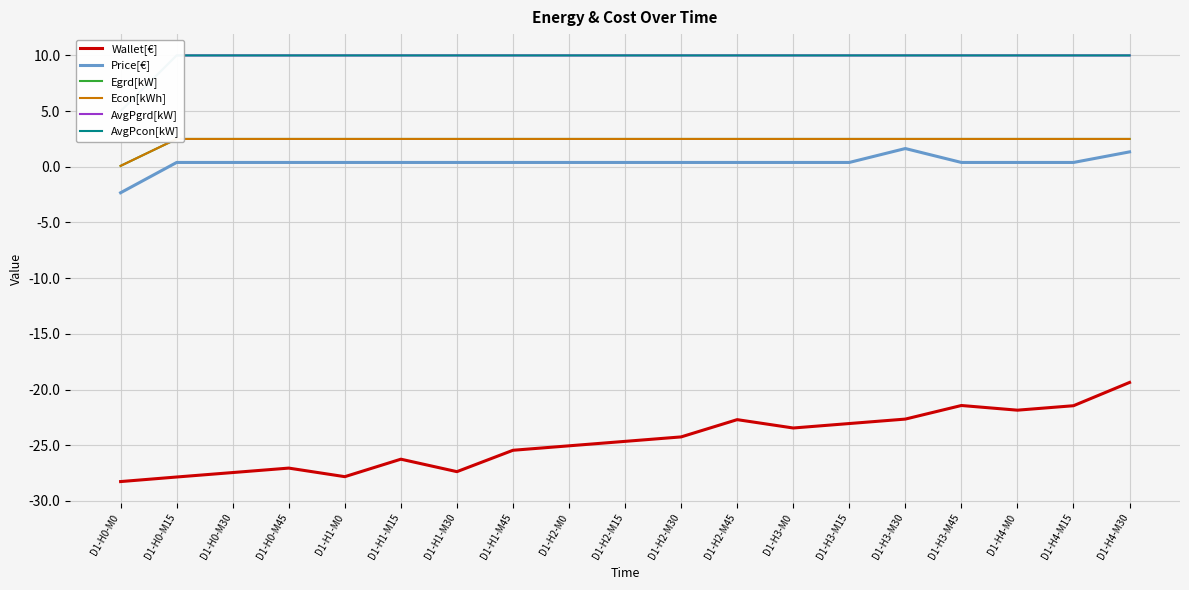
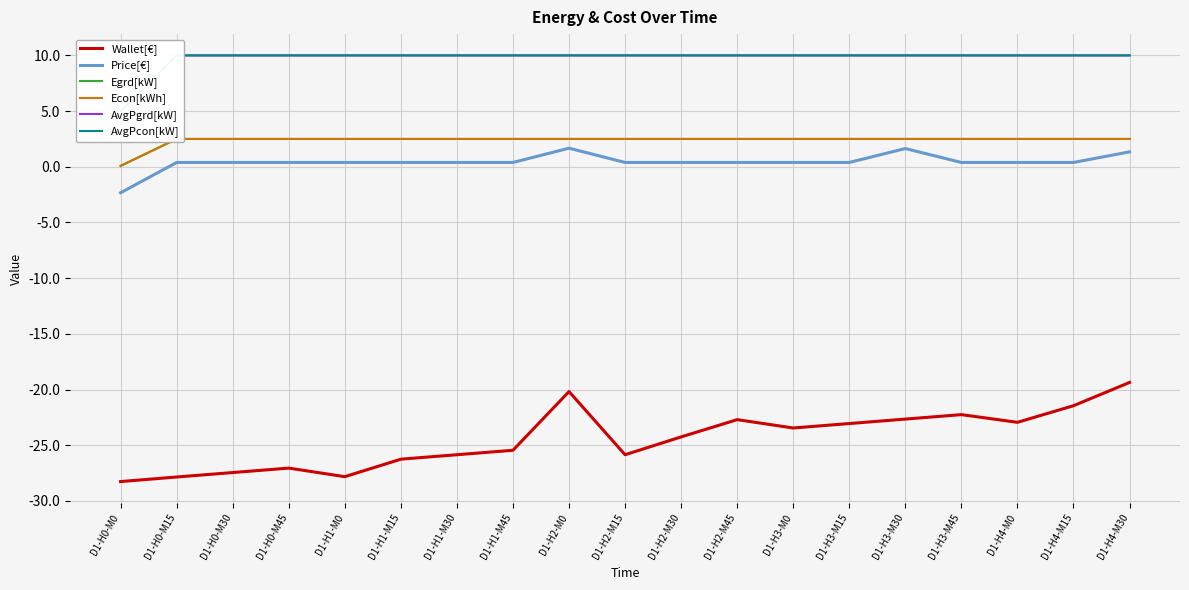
  {
    "Wallet[€]": {
      "D1-H0-M0": -28.3,
      "D1-H0-M15": -27.9,
      "D1-H0-M30": -27.5,
      "D1-H0-M45": -27.1,
      "D1-H1-M0": -27.8,
      "D1-H1-M15": -26.3,
-     "D1-H1-M30": -27.4,
+     "D1-H1-M30": -25.9,
      "D1-H1-M45": -25.5,
-     "D1-H2-M0": -25.1,
-     "D1-H2-M15": -24.7,
+     "D1-H2-M0": -20.2,
+     "D1-H2-M15": -25.9,
      "D1-H2-M30": -24.3,
      "D1-H2-M45": -22.7,
      "D1-H3-M0": -23.5,
      "D1-H3-M15": -23.1,
      "D1-H3-M30": -22.7,
-     "D1-H3-M45": -21.4,
-     "D1-H4-M0": -21.9,
+     "D1-H3-M45": -22.3,
+     "D1-H4-M0": -22.9,
      "D1-H4-M15": -21.5,
      "D1-H4-M30": -19.4
    },
    "Price[€]": {
      "D1-H0-M0": -2.3,
      "D1-H0-M15": 0.4,
      "D1-H0-M30": 0.4,
      "D1-H0-M45": 0.4,
      "D1-H1-M0": 0.4,
      "D1-H1-M15": 0.4,
      "D1-H1-M30": 0.4,
      "D1-H1-M45": 0.4,
-     "D1-H2-M0": 0.4,
+     "D1-H2-M0": 1.7,
      "D1-H2-M15": 0.4,
      "D1-H2-M30": 0.4,
      "D1-H2-M45": 0.4,
      "D1-H3-M0": 0.4,
      "D1-H3-M15": 0.4,
      "D1-H3-M30": 1.6,
      "D1-H3-M45": 0.4,
      "D1-H4-M0": 0.4,
      "D1-H4-M15": 0.4,
      "D1-H4-M30": 1.3
    },
    "Econ[kWh]": {
      "D1-H0-M0": 0.1,
      "D1-H0-M30": 2.5,
      "D1-H0-M45": 2.5,
      "D1-H1-M0": 2.5,
      "D1-H1-M15": 2.5,
      "D1-H1-M30": 2.5,
      "D1-H1-M45": 2.5,
      "D1-H2-M0": 2.5,
      "D1-H2-M15": 2.5,
      "D1-H2-M30": 2.5,
      "D1-H2-M45": 2.5,
      "D1-H3-M0": 2.5,
      "D1-H3-M15": 2.5,
      "D1-H3-M30": 2.5,
      "D1-H3-M45": 2.5,
      "D1-H4-M0": 2.5,
      "D1-H4-M15": 2.5,
      "D1-H4-M30": 2.5
    },
    "AvgPcon[kW]": {
      "D1-H0-M30": 10.0,
      "D1-H0-M45": 10.0,
      "D1-H1-M0": 10.0,
      "D1-H1-M15": 10.0,
      "D1-H1-M30": 10.0,
      "D1-H1-M45": 10.0,
      "D1-H2-M0": 10.0,
      "D1-H2-M15": 10.0,
      "D1-H2-M30": 10.0,
      "D1-H2-M45": 10.0,
      "D1-H3-M0": 10.0,
      "D1-H3-M15": 10.0,
      "D1-H3-M30": 10.0,
      "D1-H3-M45": 10.0,
      "D1-H4-M0": 10.0,
      "D1-H4-M15": 10.0,
      "D1-H4-M30": 10.0
    }
  }
